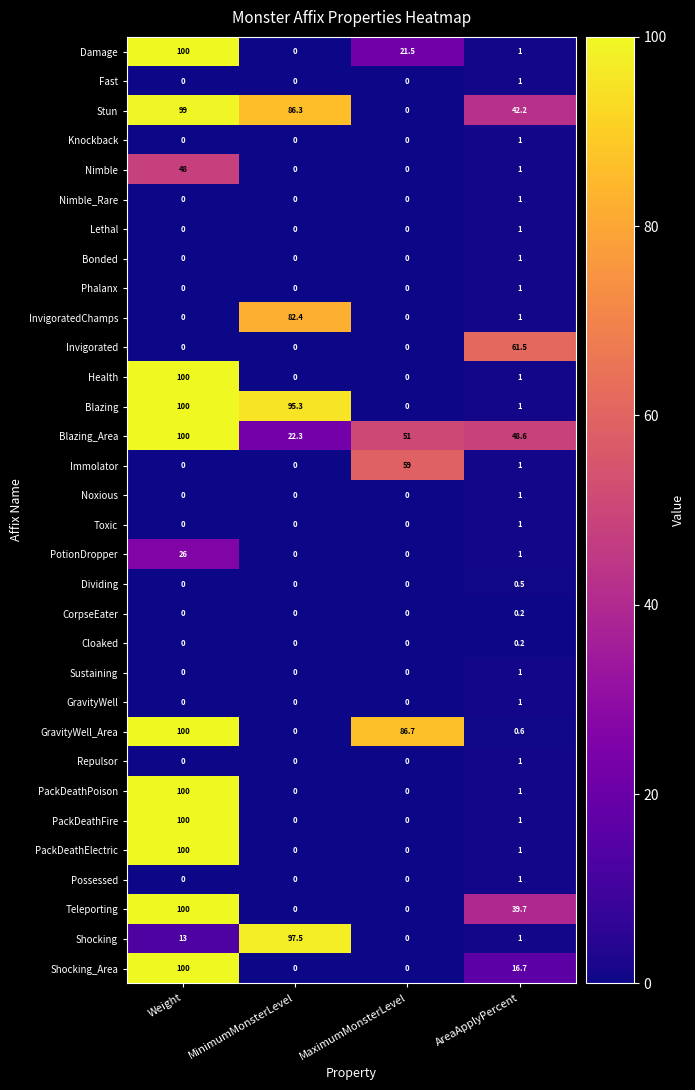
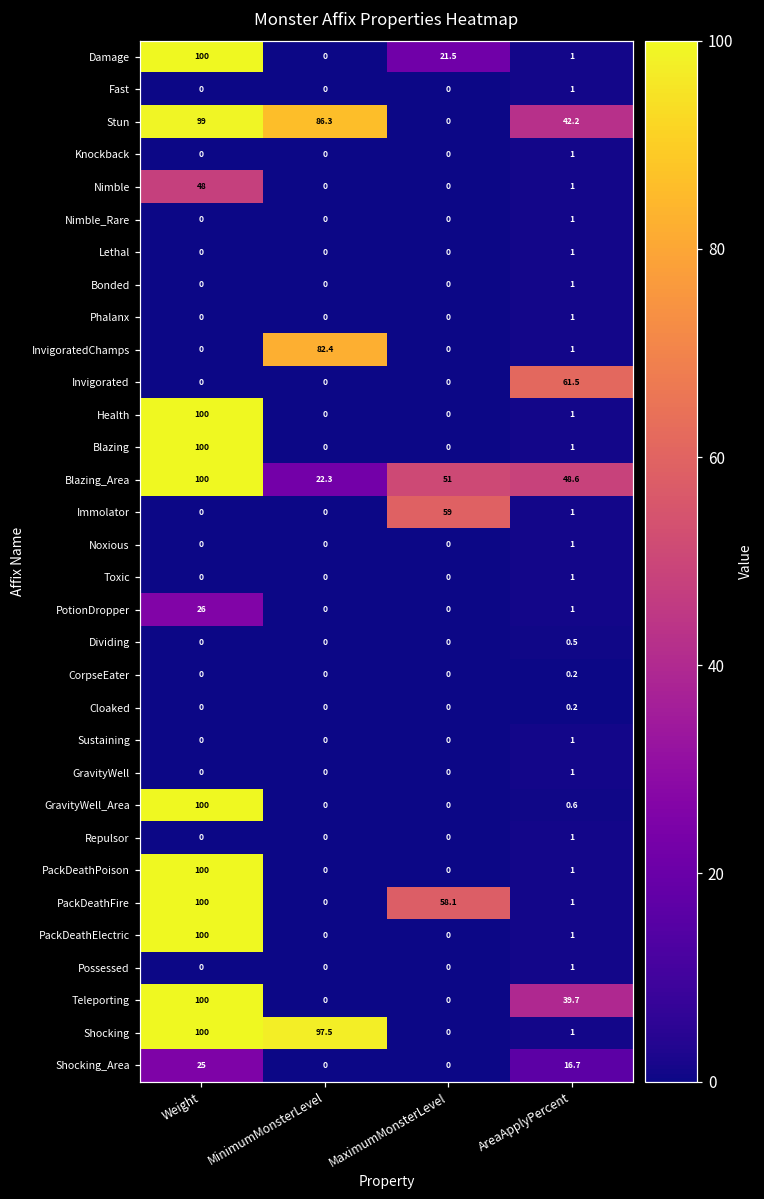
  {
    "Damage": {
      "Weight": 100,
      "MinimumMonsterLevel": 0,
      "MaximumMonsterLevel": 21.5,
      "AreaApplyPercent": 1
    },
    "Fast": {
      "Weight": 0,
      "MinimumMonsterLevel": 0,
      "MaximumMonsterLevel": 0,
      "AreaApplyPercent": 1
    },
    "Stun": {
      "Weight": 99,
      "MinimumMonsterLevel": 86.3,
      "MaximumMonsterLevel": 0,
      "AreaApplyPercent": 42.2
    },
    "Knockback": {
      "Weight": 0,
      "MinimumMonsterLevel": 0,
      "MaximumMonsterLevel": 0,
      "AreaApplyPercent": 1
    },
    "Nimble": {
      "Weight": 48,
      "MinimumMonsterLevel": 0,
      "MaximumMonsterLevel": 0,
      "AreaApplyPercent": 1
    },
    "Nimble_Rare": {
      "Weight": 0,
      "MinimumMonsterLevel": 0,
      "MaximumMonsterLevel": 0,
      "AreaApplyPercent": 1
    },
    "Lethal": {
      "Weight": 0,
      "MinimumMonsterLevel": 0,
      "MaximumMonsterLevel": 0,
      "AreaApplyPercent": 1
    },
    "Bonded": {
      "Weight": 0,
      "MinimumMonsterLevel": 0,
      "MaximumMonsterLevel": 0,
      "AreaApplyPercent": 1
    },
    "Phalanx": {
      "Weight": 0,
      "MinimumMonsterLevel": 0,
      "MaximumMonsterLevel": 0,
      "AreaApplyPercent": 1
    },
    "InvigoratedChamps": {
      "Weight": 0,
      "MinimumMonsterLevel": 82.4,
      "MaximumMonsterLevel": 0,
      "AreaApplyPercent": 1
    },
    "Invigorated": {
      "Weight": 0,
      "MinimumMonsterLevel": 0,
      "MaximumMonsterLevel": 0,
      "AreaApplyPercent": 61.5
    },
    "Health": {
      "Weight": 100,
      "MinimumMonsterLevel": 0,
      "MaximumMonsterLevel": 0,
      "AreaApplyPercent": 1
    },
    "Blazing": {
      "Weight": 100,
-     "MinimumMonsterLevel": 95.3,
+     "MinimumMonsterLevel": 0,
      "MaximumMonsterLevel": 0,
      "AreaApplyPercent": 1
    },
    "Blazing_Area": {
      "Weight": 100,
      "MinimumMonsterLevel": 22.3,
      "MaximumMonsterLevel": 51,
      "AreaApplyPercent": 48.6
    },
    "Immolator": {
      "Weight": 0,
      "MinimumMonsterLevel": 0,
      "MaximumMonsterLevel": 59,
      "AreaApplyPercent": 1
    },
    "Noxious": {
      "Weight": 0,
      "MinimumMonsterLevel": 0,
      "MaximumMonsterLevel": 0,
      "AreaApplyPercent": 1
    },
    "Toxic": {
      "Weight": 0,
      "MinimumMonsterLevel": 0,
      "MaximumMonsterLevel": 0,
      "AreaApplyPercent": 1
    },
    "PotionDropper": {
      "Weight": 26,
      "MinimumMonsterLevel": 0,
      "MaximumMonsterLevel": 0,
      "AreaApplyPercent": 1
    },
    "Dividing": {
      "Weight": 0,
      "MinimumMonsterLevel": 0,
      "MaximumMonsterLevel": 0,
      "AreaApplyPercent": 0.5
    },
    "CorpseEater": {
      "Weight": 0,
      "MinimumMonsterLevel": 0,
      "MaximumMonsterLevel": 0,
      "AreaApplyPercent": 0.2
    },
    "Cloaked": {
      "Weight": 0,
      "MinimumMonsterLevel": 0,
      "MaximumMonsterLevel": 0,
      "AreaApplyPercent": 0.2
    },
    "Sustaining": {
      "Weight": 0,
      "MinimumMonsterLevel": 0,
      "MaximumMonsterLevel": 0,
      "AreaApplyPercent": 1
    },
    "GravityWell": {
      "Weight": 0,
      "MinimumMonsterLevel": 0,
      "MaximumMonsterLevel": 0,
      "AreaApplyPercent": 1
    },
    "GravityWell_Area": {
      "Weight": 100,
      "MinimumMonsterLevel": 0,
-     "MaximumMonsterLevel": 86.7,
+     "MaximumMonsterLevel": 0,
      "AreaApplyPercent": 0.6
    },
    "Repulsor": {
      "Weight": 0,
      "MinimumMonsterLevel": 0,
      "MaximumMonsterLevel": 0,
      "AreaApplyPercent": 1
    },
    "PackDeathPoison": {
      "Weight": 100,
      "MinimumMonsterLevel": 0,
      "MaximumMonsterLevel": 0,
      "AreaApplyPercent": 1
    },
    "PackDeathFire": {
      "Weight": 100,
      "MinimumMonsterLevel": 0,
-     "MaximumMonsterLevel": 0,
+     "MaximumMonsterLevel": 58.1,
      "AreaApplyPercent": 1
    },
    "PackDeathElectric": {
      "Weight": 100,
      "MinimumMonsterLevel": 0,
      "MaximumMonsterLevel": 0,
      "AreaApplyPercent": 1
    },
    "Possessed": {
      "Weight": 0,
      "MinimumMonsterLevel": 0,
      "MaximumMonsterLevel": 0,
      "AreaApplyPercent": 1
    },
    "Teleporting": {
      "Weight": 100,
      "MinimumMonsterLevel": 0,
      "MaximumMonsterLevel": 0,
      "AreaApplyPercent": 39.7
    },
    "Shocking": {
-     "Weight": 13,
+     "Weight": 100,
      "MinimumMonsterLevel": 97.5,
      "MaximumMonsterLevel": 0,
      "AreaApplyPercent": 1
    },
    "Shocking_Area": {
-     "Weight": 100,
+     "Weight": 25,
      "MinimumMonsterLevel": 0,
      "MaximumMonsterLevel": 0,
      "AreaApplyPercent": 16.7
    }
  }
